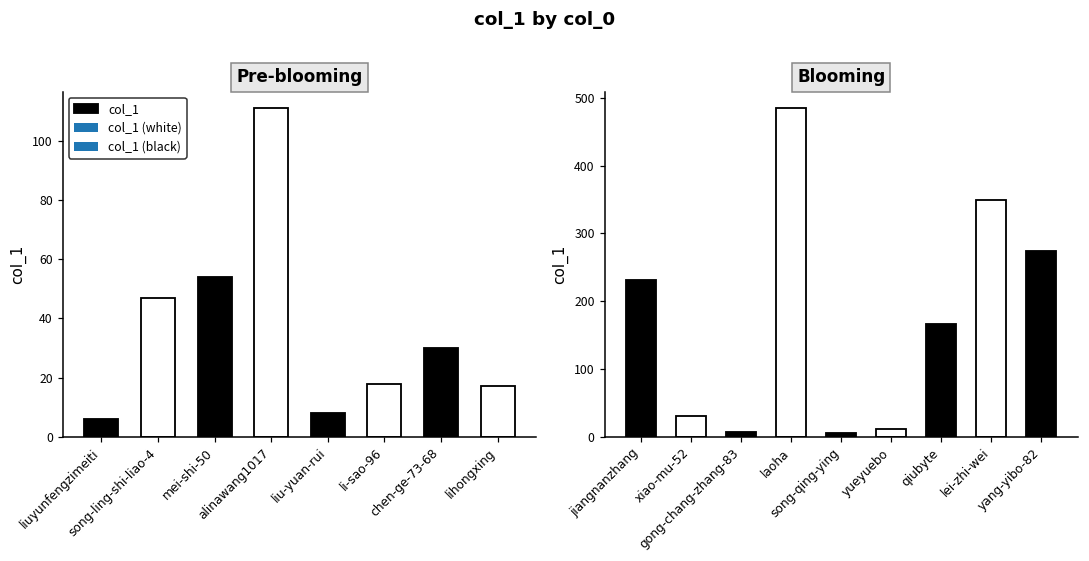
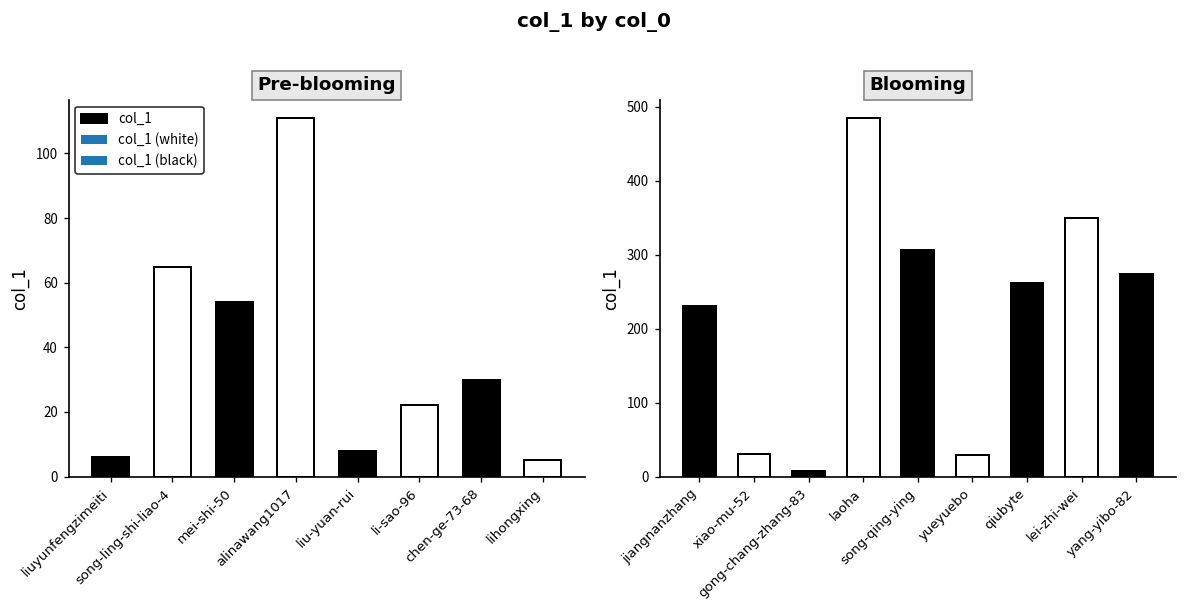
  {
    "Pre-blooming": {
      "liuyunfengzimeiti": 6,
-     "song-ling-shi-liao-4": 47,
+     "song-ling-shi-liao-4": 65,
      "mei-shi-50": 54,
      "alinawang1017": 111,
      "liu-yuan-rui": 8,
-     "li-sao-96": 18,
+     "li-sao-96": 22,
      "chen-ge-73-68": 30,
-     "lihongxing": 17
+     "lihongxing": 5
    },
    "Blooming": {
      "jiangnanzhang": 230,
      "xiao-mu-52": 30,
      "gong-chang-zhang-83": 10,
      "laoha": 490,
-     "song-qing-ying": 10,
-     "yueyuebo": 10,
-     "qiubyte": 170,
+     "song-qing-ying": 310,
+     "yueyuebo": 30,
+     "qiubyte": 260,
      "lei-zhi-wei": 350,
      "yang-yibo-82": 270
    }
  }
